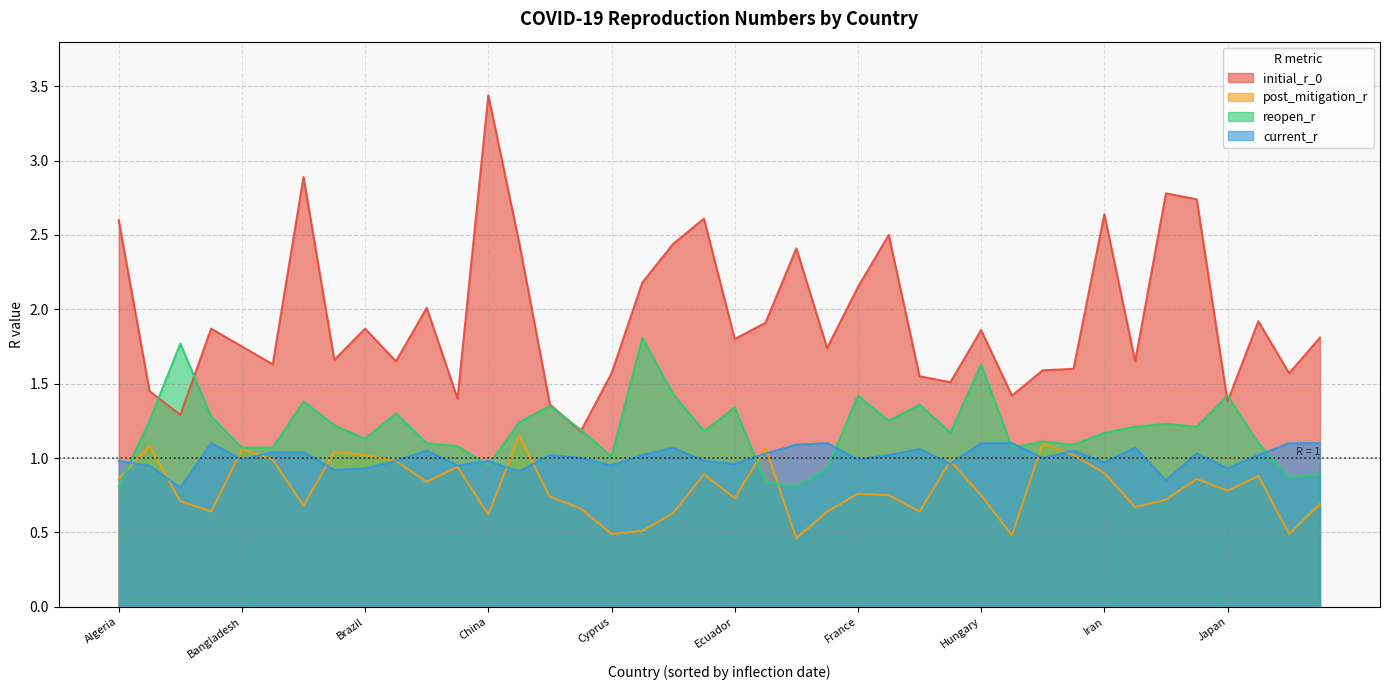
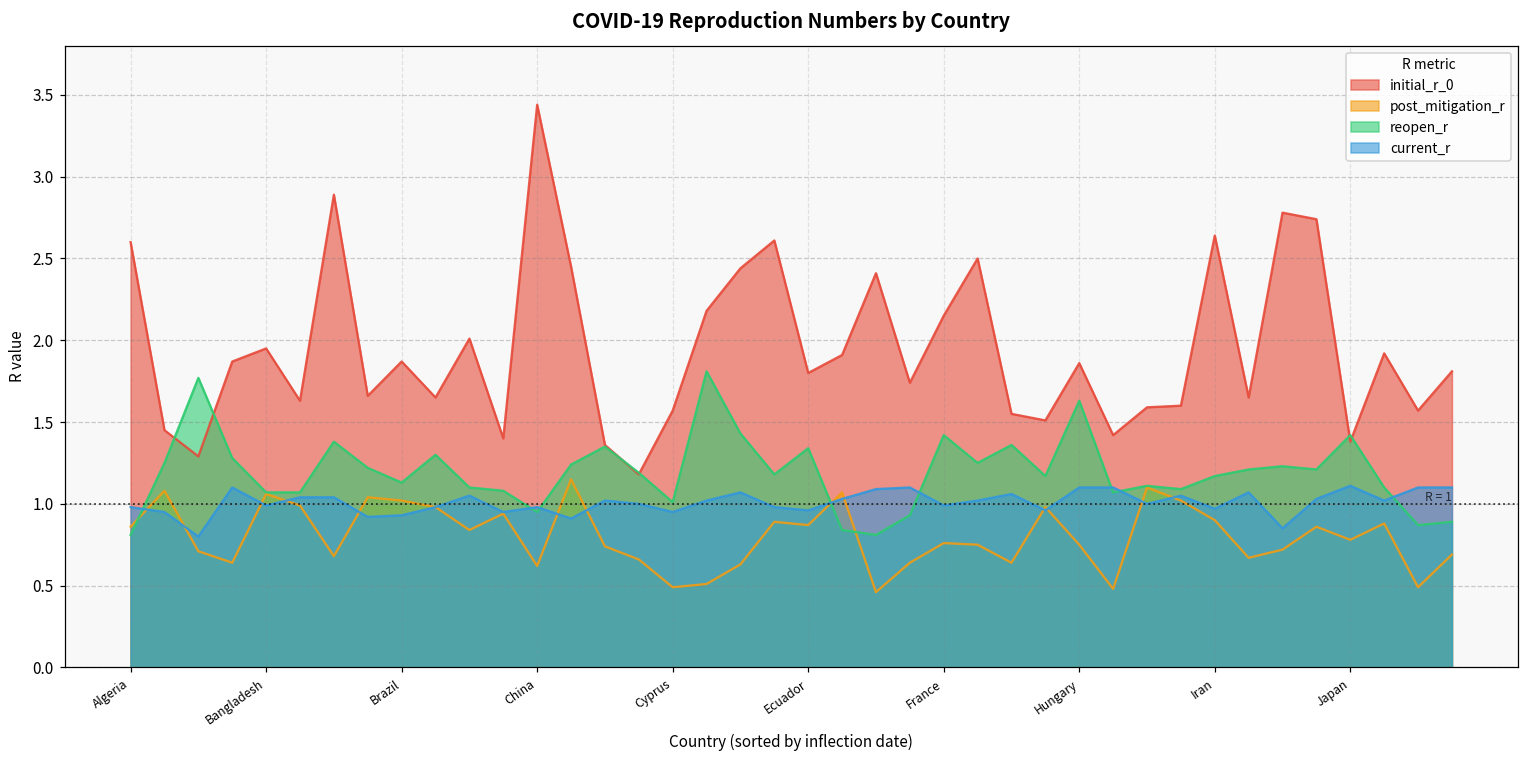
  {
    "initial_r_0": {
      "Algeria": 2.60,
-     "Bangladesh": 1.75,
+     "Bangladesh": 1.95,
      "Brazil": 1.87,
      "China": 3.44,
      "Cyprus": 1.57,
      "Ecuador": 1.80,
      "France": 2.15,
      "Hungary": 1.86,
      "Iran": 2.64,
      "Japan": 1.38
    },
    "post_mitigation_r": {
      "Algeria": 0.86,
      "Brazil": 1.02,
      "China": 0.62,
      "Cyprus": 0.49,
-     "Ecuador": 0.73,
+     "Ecuador": 0.87,
      "France": 0.76,
      "Hungary": 0.75,
      "Iran": 0.90,
      "Japan": 0.78
    },
    "reopen_r": {
      "Algeria": 0.81,
      "Brazil": 1.13,
      "China": 0.95,
      "Cyprus": 1.01,
      "Ecuador": 1.34,
      "France": 1.42,
      "Hungary": 1.63,
      "Iran": 1.17,
      "Japan": 1.42
    },
    "current_r": {
      "Algeria": 0.98,
      "Bangladesh": 0.99,
      "Brazil": 0.93,
      "China": 0.98,
      "Cyprus": 0.95,
      "Ecuador": 0.96,
      "France": 0.99,
      "Hungary": 1.10,
      "Iran": 0.97,
-     "Japan": 0.93
+     "Japan": 1.11
    }
  }
